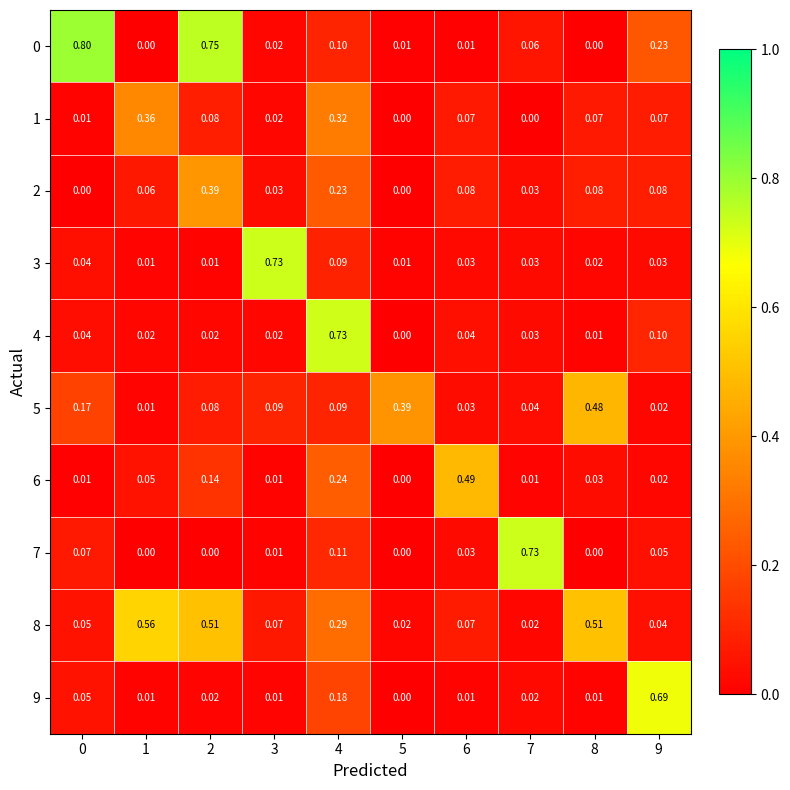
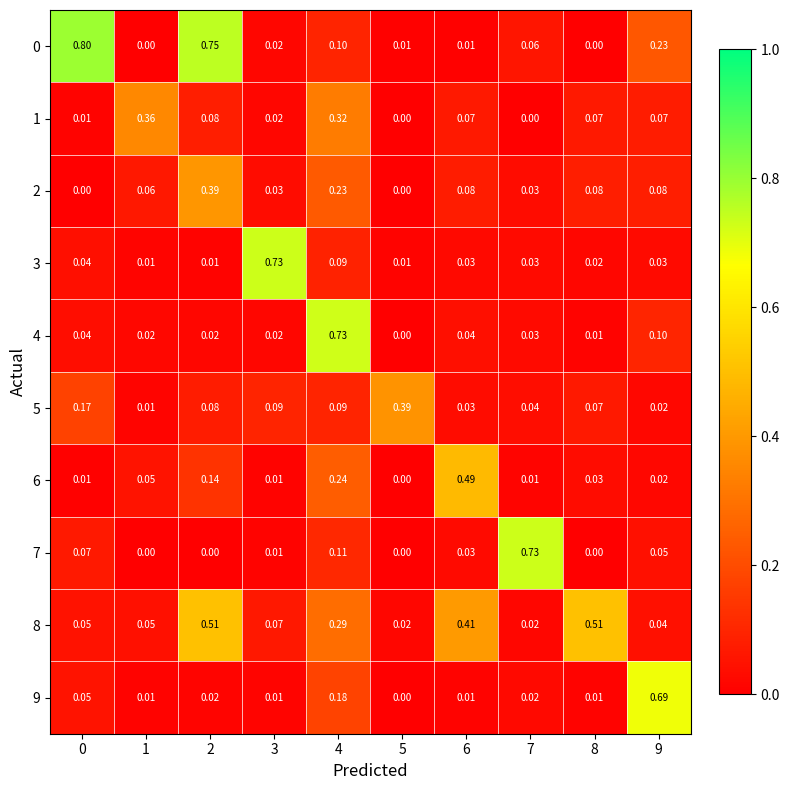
  {
    "0": {
      "0": 0.80,
      "1": 0.00,
      "2": 0.75,
      "3": 0.02,
      "4": 0.10,
      "5": 0.01,
      "6": 0.01,
      "7": 0.06,
      "8": 0.00,
      "9": 0.23
    },
    "1": {
      "0": 0.01,
      "1": 0.36,
      "2": 0.08,
      "3": 0.02,
      "4": 0.32,
      "5": 0.00,
      "6": 0.07,
      "7": 0.00,
      "8": 0.07,
      "9": 0.07
    },
    "2": {
      "0": 0.00,
      "1": 0.06,
      "2": 0.39,
      "3": 0.03,
      "4": 0.23,
      "5": 0.00,
      "6": 0.08,
      "7": 0.03,
      "8": 0.08,
      "9": 0.08
    },
    "3": {
      "0": 0.04,
      "1": 0.01,
      "2": 0.01,
      "3": 0.73,
      "4": 0.09,
      "5": 0.01,
      "6": 0.03,
      "7": 0.03,
      "8": 0.02,
      "9": 0.03
    },
    "4": {
      "0": 0.04,
      "1": 0.02,
      "2": 0.02,
      "3": 0.02,
      "4": 0.73,
      "5": 0.00,
      "6": 0.04,
      "7": 0.03,
      "8": 0.01,
      "9": 0.10
    },
    "5": {
      "0": 0.17,
      "1": 0.01,
      "2": 0.08,
      "3": 0.09,
      "4": 0.09,
      "5": 0.39,
      "6": 0.03,
      "7": 0.04,
-     "8": 0.48,
+     "8": 0.07,
      "9": 0.02
    },
    "6": {
      "0": 0.01,
      "1": 0.05,
      "2": 0.14,
      "3": 0.01,
      "4": 0.24,
      "5": 0.00,
      "6": 0.49,
      "7": 0.01,
      "8": 0.03,
      "9": 0.02
    },
    "7": {
      "0": 0.07,
      "1": 0.00,
      "2": 0.00,
      "3": 0.01,
      "4": 0.11,
      "5": 0.00,
      "6": 0.03,
      "7": 0.73,
      "8": 0.00,
      "9": 0.05
    },
    "8": {
      "0": 0.05,
-     "1": 0.56,
+     "1": 0.05,
      "2": 0.51,
      "3": 0.07,
      "4": 0.29,
      "5": 0.02,
-     "6": 0.07,
+     "6": 0.41,
      "7": 0.02,
      "8": 0.51,
      "9": 0.04
    },
    "9": {
      "0": 0.05,
      "1": 0.01,
      "2": 0.02,
      "3": 0.01,
      "4": 0.18,
      "5": 0.00,
      "6": 0.01,
      "7": 0.02,
      "8": 0.01,
      "9": 0.69
    }
  }
